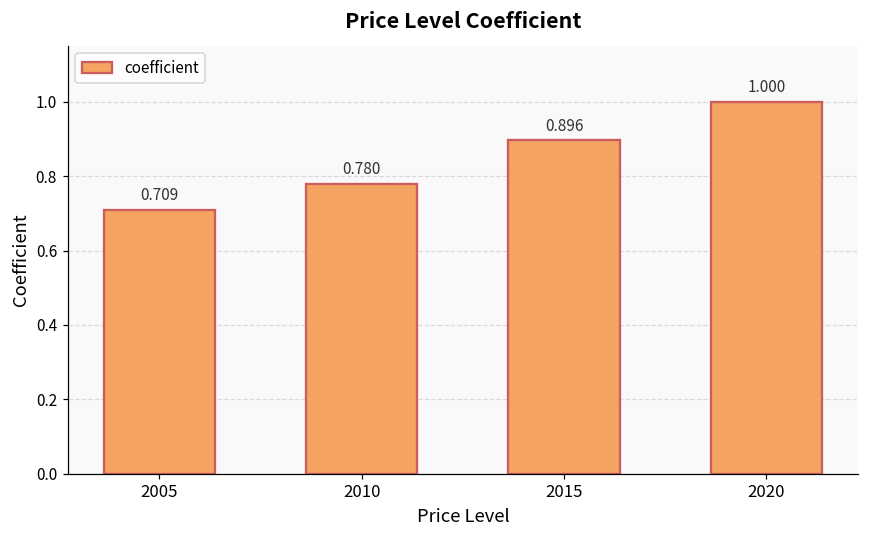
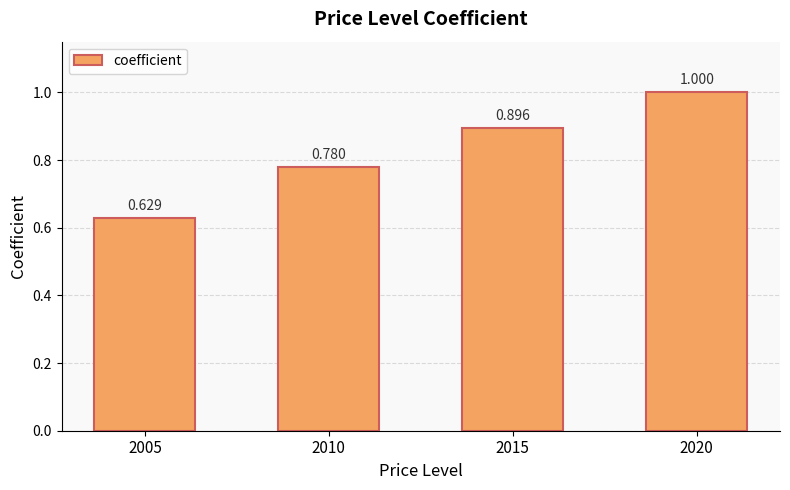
  {
-   "2005": 0.709,
+   "2005": 0.629,
    "2010": 0.780,
    "2015": 0.896,
    "2020": 1.000
  }
